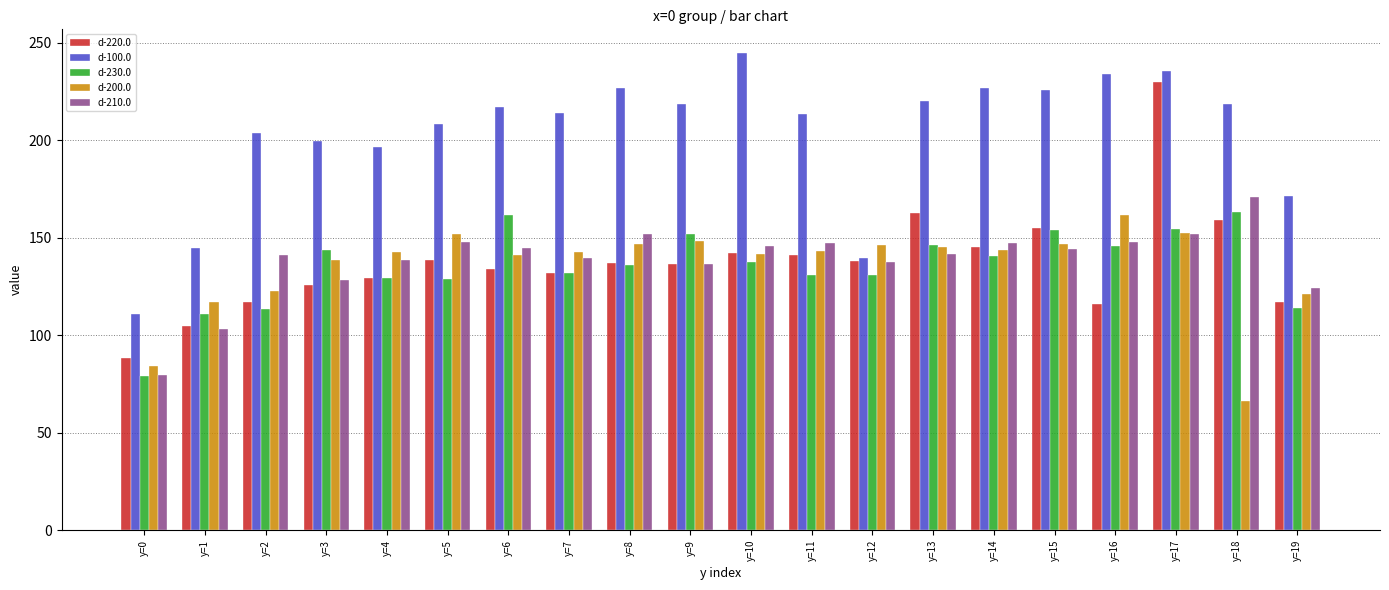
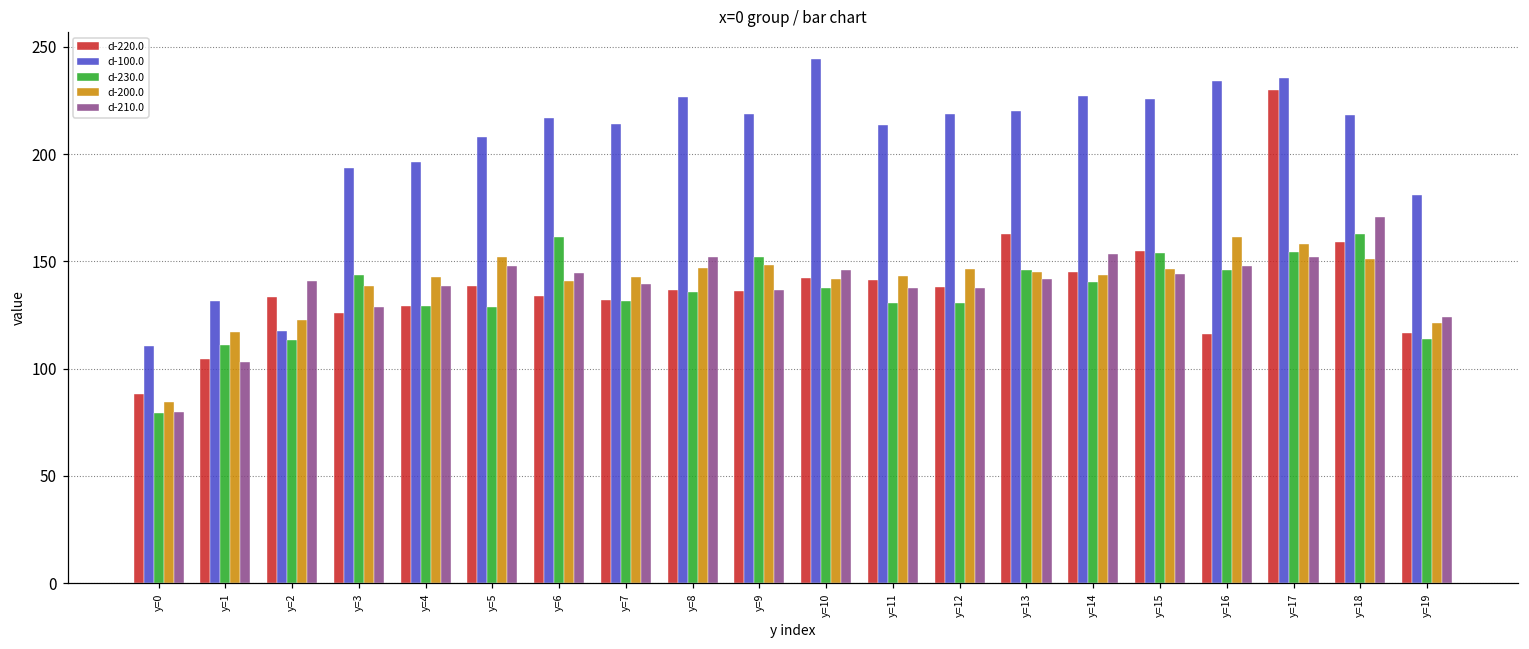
  {
    "d-220.0": {
      "y=0": 88,
      "y=1": 105,
-     "y=2": 117,
+     "y=2": 133,
      "y=3": 126,
      "y=4": 129,
      "y=5": 139,
      "y=6": 134,
      "y=7": 132,
      "y=8": 137,
      "y=9": 136,
      "y=10": 142,
      "y=11": 141,
      "y=12": 138,
      "y=13": 163,
      "y=14": 145,
      "y=15": 155,
      "y=16": 116,
      "y=17": 230,
      "y=18": 159,
      "y=19": 117
    },
    "d-100.0": {
      "y=0": 111,
-     "y=1": 145,
-     "y=2": 204,
-     "y=3": 200,
+     "y=1": 132,
+     "y=2": 117,
+     "y=3": 193,
      "y=4": 196,
      "y=5": 208,
      "y=6": 217,
      "y=7": 214,
      "y=8": 227,
      "y=9": 219,
      "y=10": 245,
      "y=11": 213,
-     "y=12": 140,
+     "y=12": 219,
      "y=13": 220,
      "y=14": 227,
      "y=15": 226,
      "y=16": 234,
      "y=17": 236,
      "y=18": 218,
-     "y=19": 172
+     "y=19": 181
    },
    "d-230.0": {
      "y=0": 79,
      "y=1": 111,
      "y=2": 113,
      "y=3": 144,
      "y=4": 129,
      "y=5": 129,
      "y=6": 161,
      "y=7": 132,
      "y=8": 136,
      "y=9": 152,
      "y=10": 137,
      "y=11": 131,
      "y=12": 131,
      "y=13": 146,
      "y=14": 141,
      "y=15": 154,
      "y=16": 146,
      "y=17": 155,
      "y=18": 163,
      "y=19": 114
    },
    "d-200.0": {
      "y=0": 84,
      "y=1": 117,
      "y=2": 123,
      "y=3": 139,
      "y=4": 143,
      "y=5": 152,
      "y=6": 141,
      "y=7": 143,
      "y=8": 147,
      "y=9": 149,
      "y=10": 142,
      "y=11": 143,
      "y=12": 146,
      "y=13": 145,
      "y=14": 144,
      "y=15": 147,
      "y=16": 162,
-     "y=17": 152,
-     "y=18": 66,
+     "y=17": 158,
+     "y=18": 151,
      "y=19": 121
    },
    "d-210.0": {
      "y=0": 80,
      "y=1": 103,
      "y=2": 141,
      "y=3": 129,
      "y=4": 139,
      "y=5": 148,
      "y=6": 145,
      "y=7": 140,
      "y=8": 152,
      "y=9": 137,
      "y=10": 146,
-     "y=11": 147,
+     "y=11": 138,
      "y=12": 138,
      "y=13": 142,
-     "y=14": 147,
+     "y=14": 154,
      "y=15": 144,
      "y=16": 148,
      "y=17": 152,
      "y=18": 171,
      "y=19": 124
    }
  }
